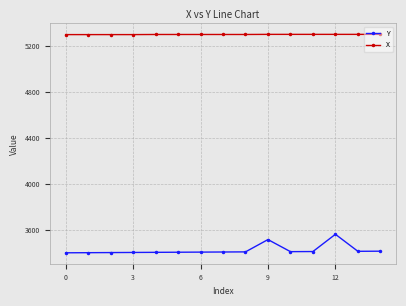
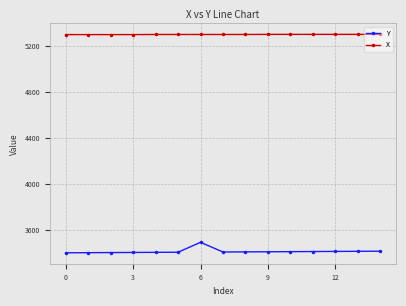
  {
    "Y": {
      "0": 3410,
      "3": 3410,
-     "6": 3410,
-     "9": 3520,
-     "12": 3570
+     "6": 3500,
+     "9": 3410,
+     "12": 3420
    },
    "X": {
      "0": 5300,
      "3": 5300,
      "6": 5300,
      "9": 5300,
      "12": 5300
    }
  }
